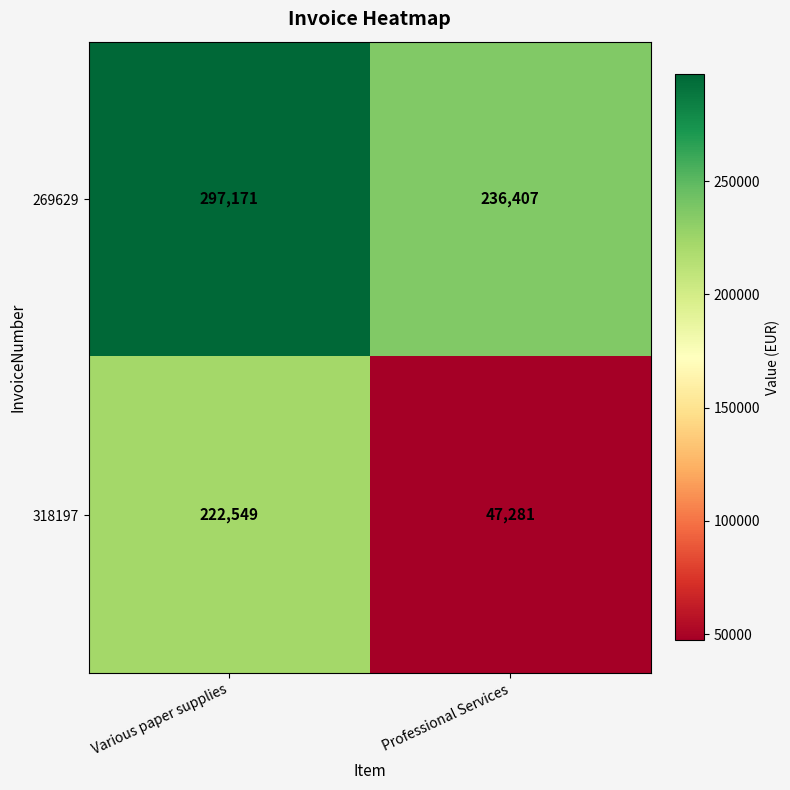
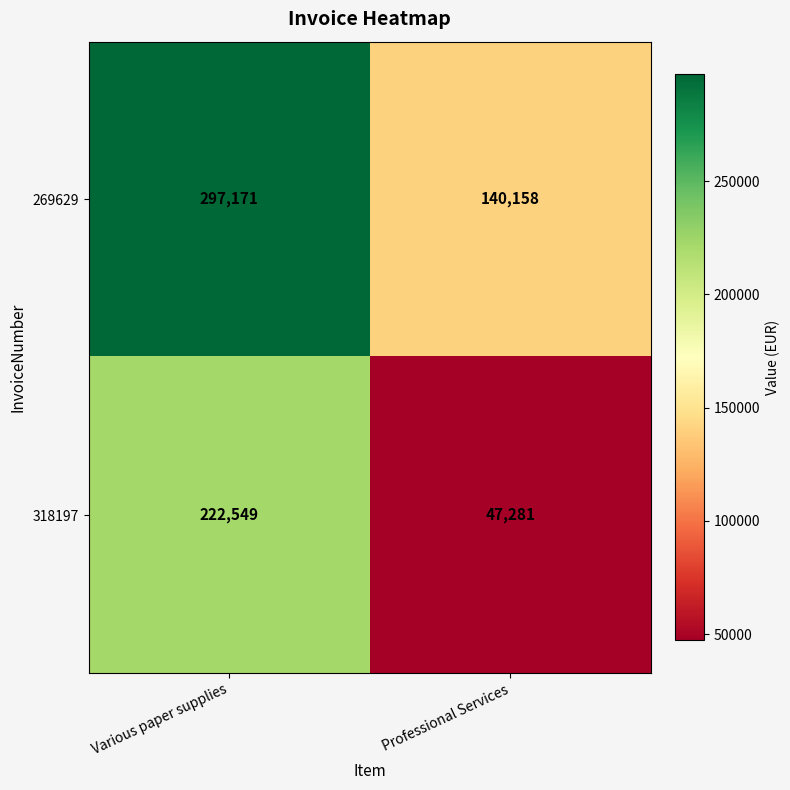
  {
    "269629": {
      "Various paper supplies": "297,171",
-     "Professional Services": "236,407"
+     "Professional Services": "140,158"
    },
    "318197": {
      "Various paper supplies": "222,549",
      "Professional Services": "47,281"
    }
  }
